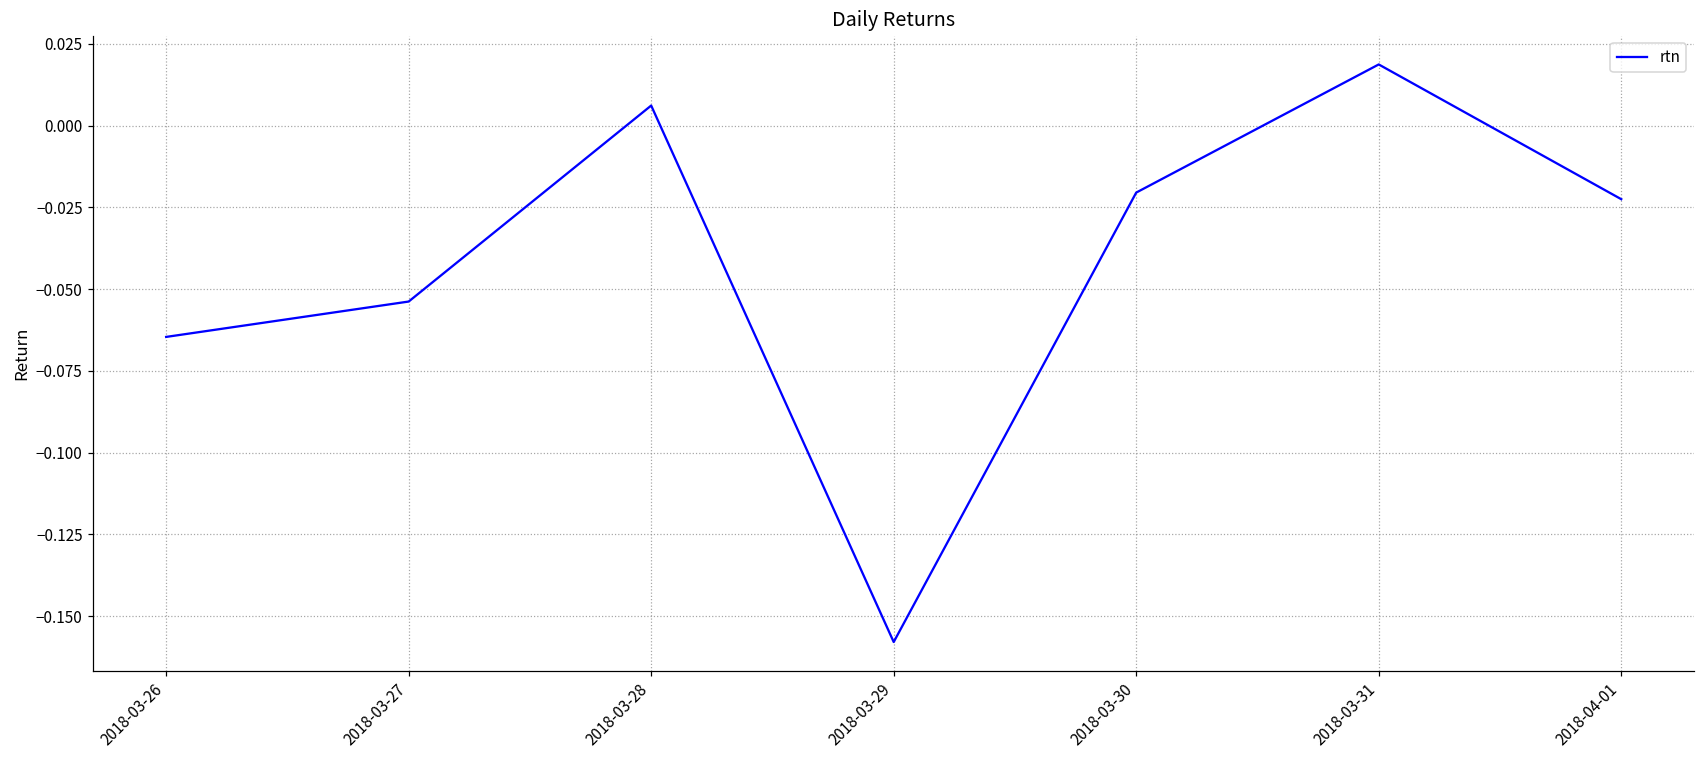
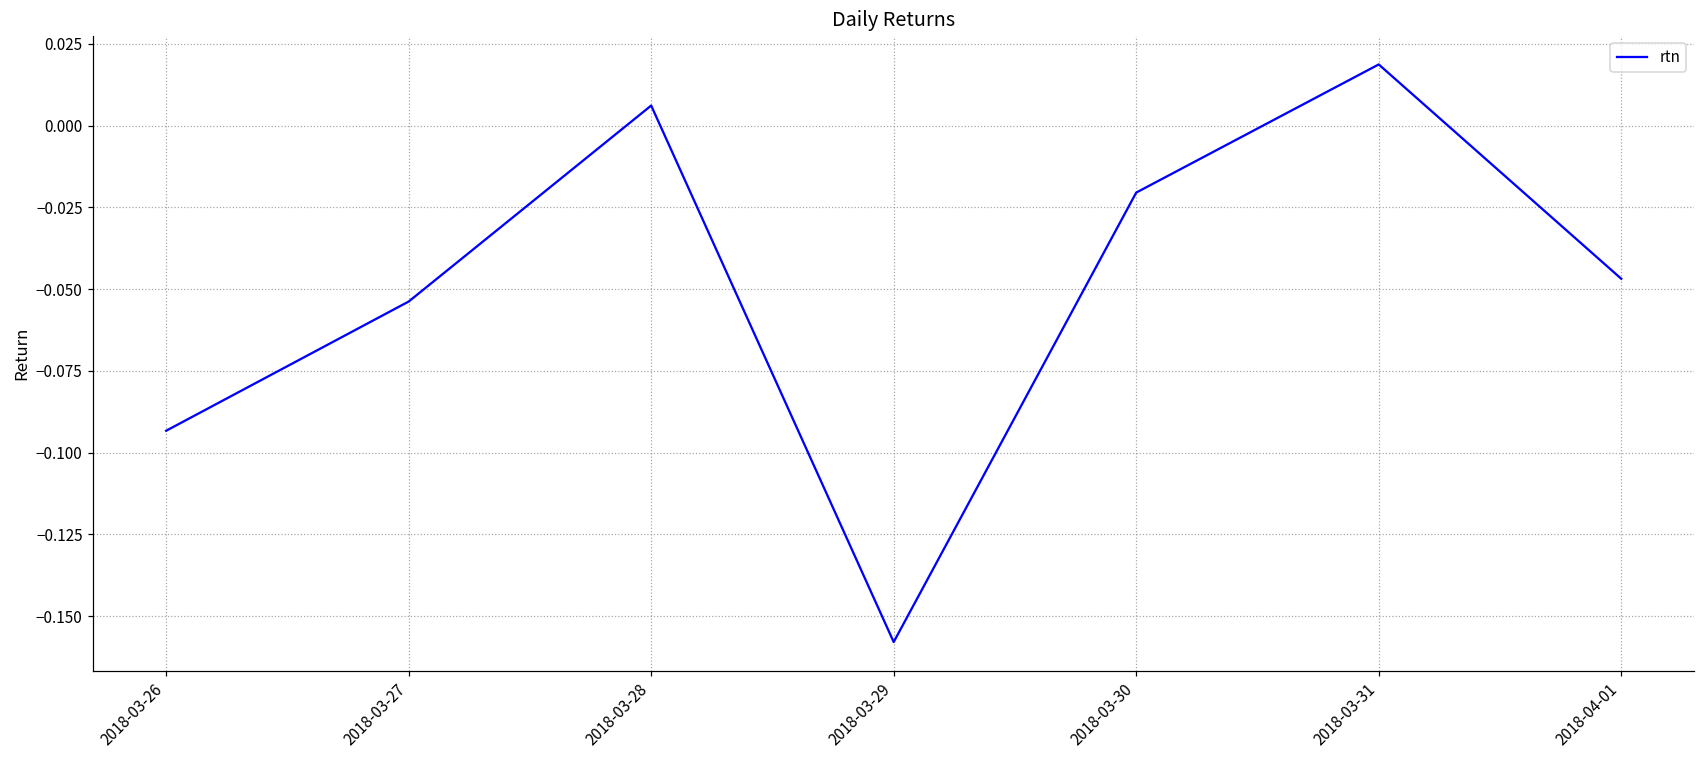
  {
-   "2018-03-26": -0.065,
+   "2018-03-26": -0.093,
    "2018-03-27": -0.054,
    "2018-03-28": 0.006,
    "2018-03-29": -0.158,
    "2018-03-30": -0.020,
    "2018-03-31": 0.019,
-   "2018-04-01": -0.023
+   "2018-04-01": -0.047
  }
